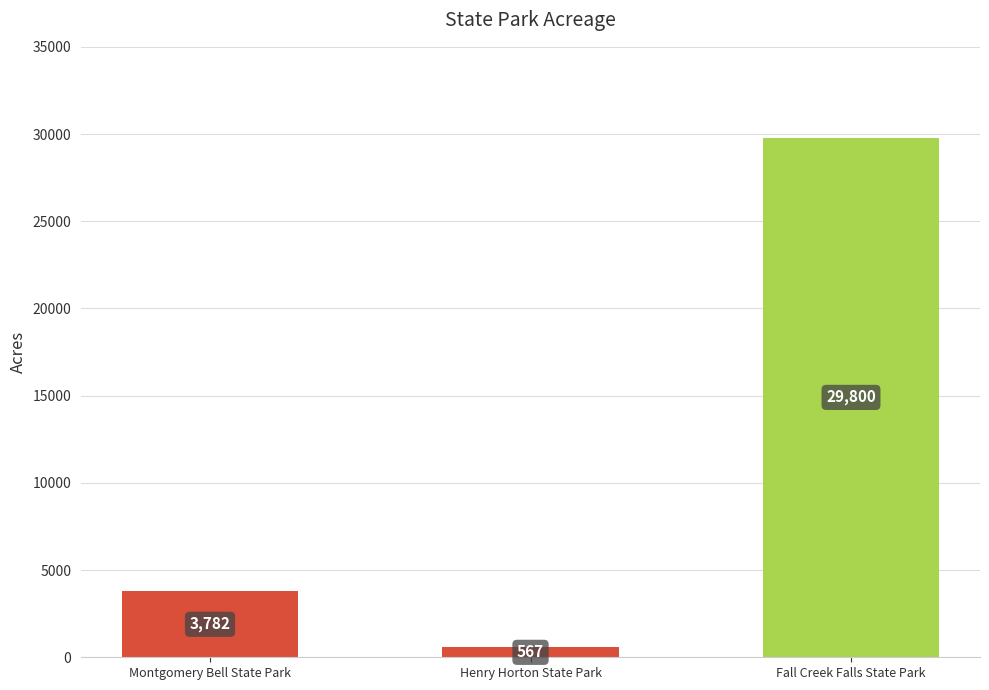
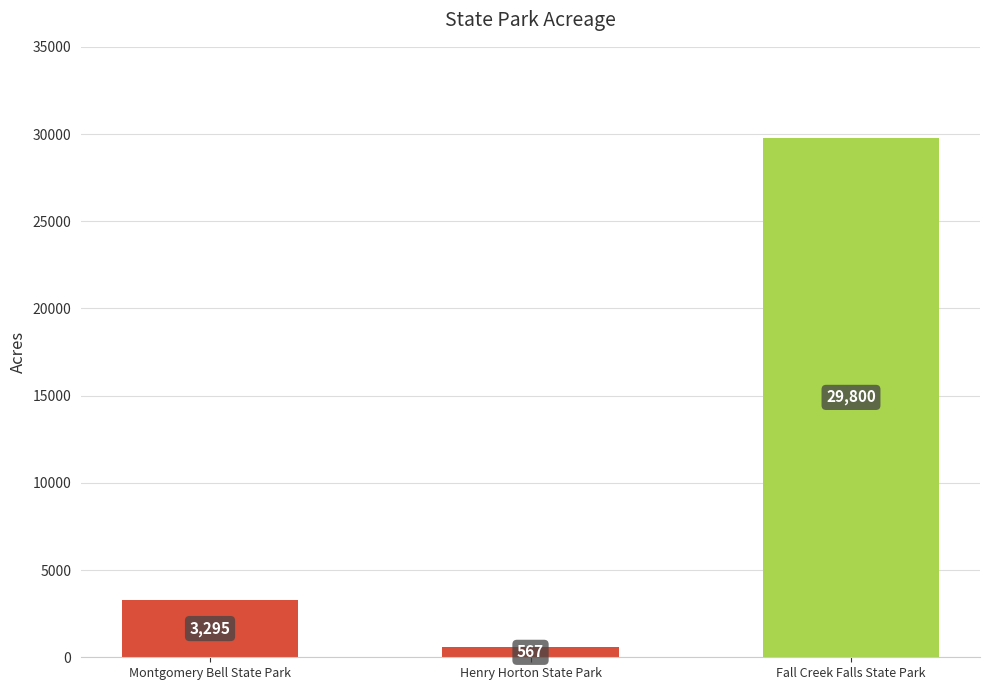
  {
-   "Montgomery Bell State Park": "3,782"
+   "Montgomery Bell State Park": "3,295"
  }
